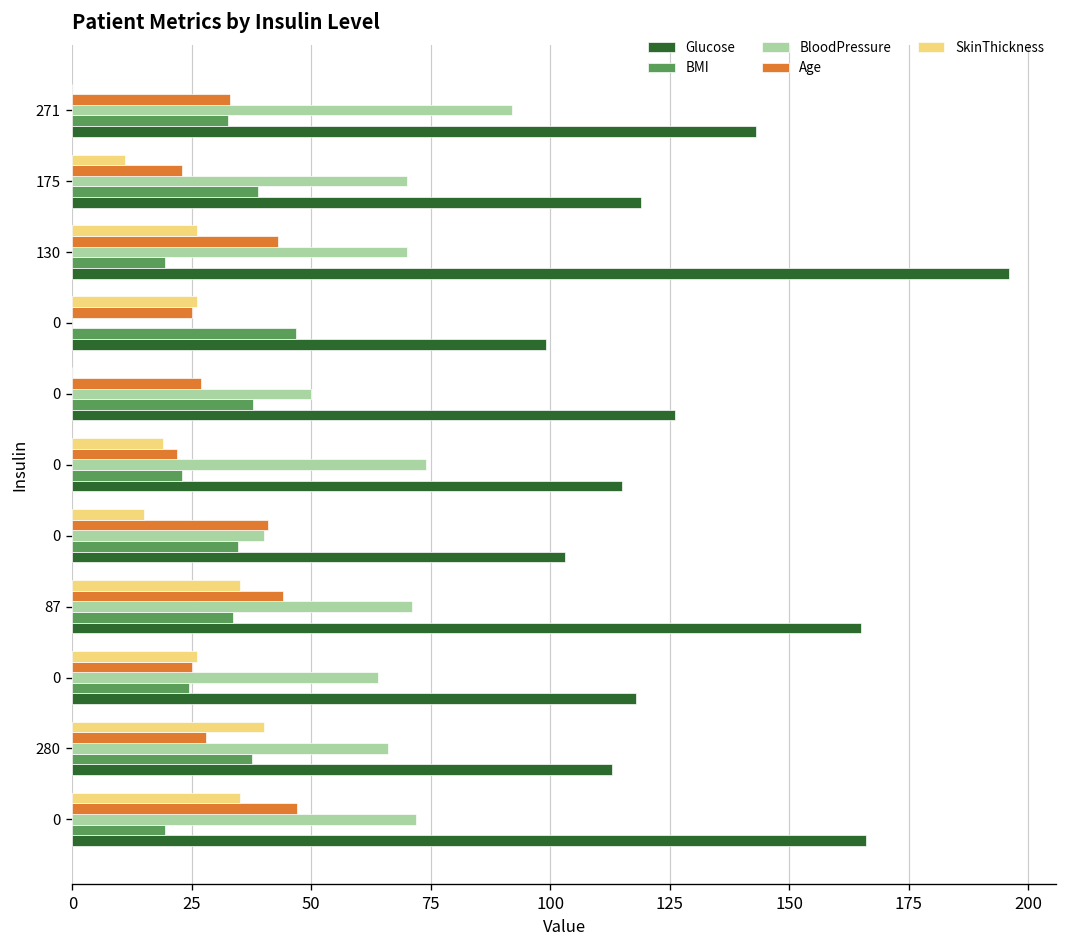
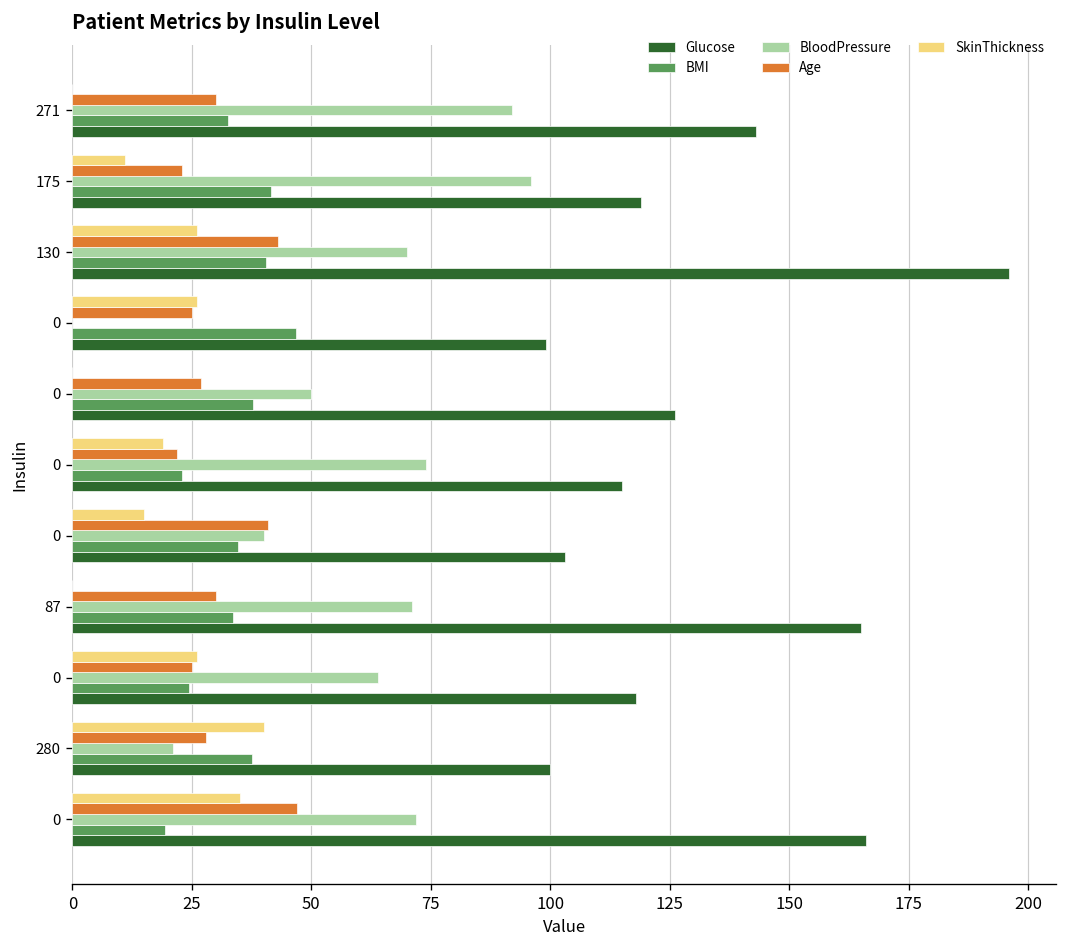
  {
    "Glucose": {
      "271": 143,
      "175": 119,
      "130": 196,
      "87": 165,
-     "280": 113
+     "280": 100
    },
    "BMI": {
      "271": 33,
-     "175": 39,
-     "130": 19,
+     "175": 42,
+     "130": 41,
      "87": 34,
      "280": 38
    },
    "BloodPressure": {
      "271": 92,
-     "175": 70,
+     "175": 96,
      "130": 70,
      "87": 71,
-     "280": 66
+     "280": 21
    },
    "Age": {
-     "271": 33,
+     "271": 30,
      "175": 23,
      "130": 43,
-     "87": 44,
+     "87": 30,
      "280": 28
    },
    "SkinThickness": {
      "271": 0,
      "175": 11,
      "130": 26,
-     "87": 35,
+     "87": 0,
      "280": 40
    }
  }
